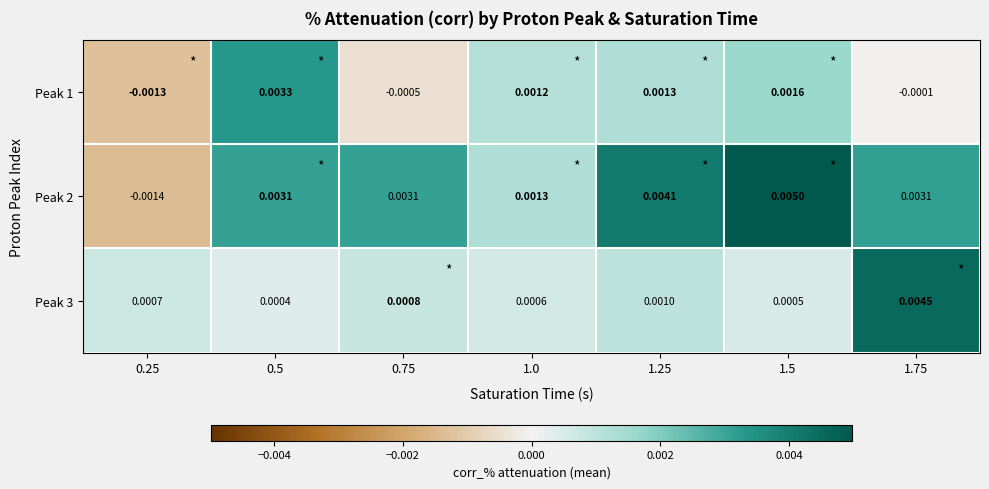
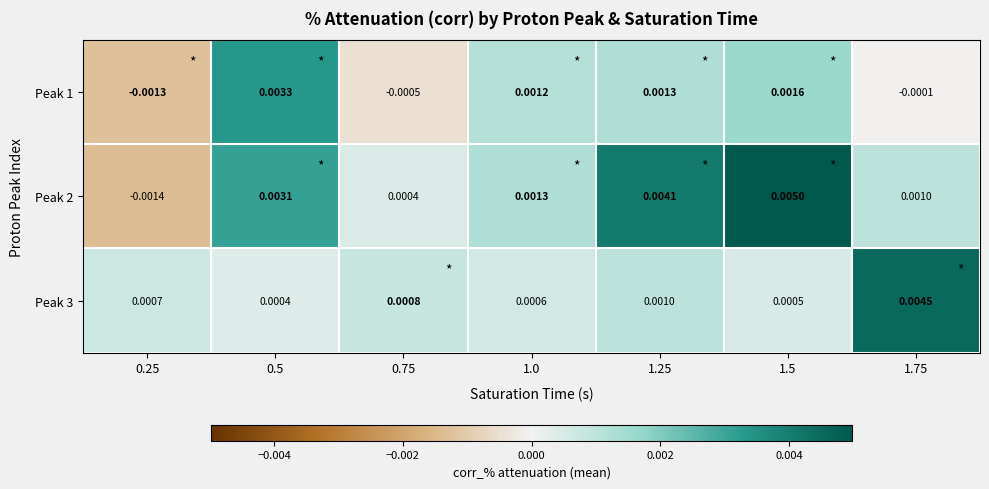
  {
    "Peak 1": {
      "0.75": -0.0005,
      "1.75": -0.0001
    },
    "Peak 2": {
      "0.25": -0.0014,
-     "0.75": 0.0031,
-     "1.75": 0.0031
+     "0.75": 0.0004,
+     "1.75": 0.0010
    },
    "Peak 3": {
      "0.25": 0.0007,
      "0.5": 0.0004,
      "1.0": 0.0006,
      "1.25": 0.0010,
      "1.5": 0.0005
    }
  }
